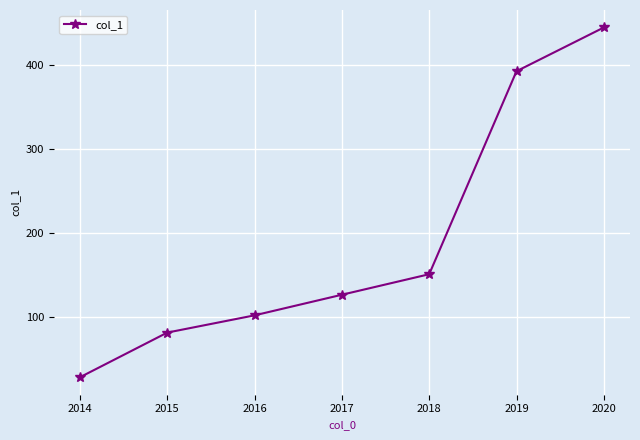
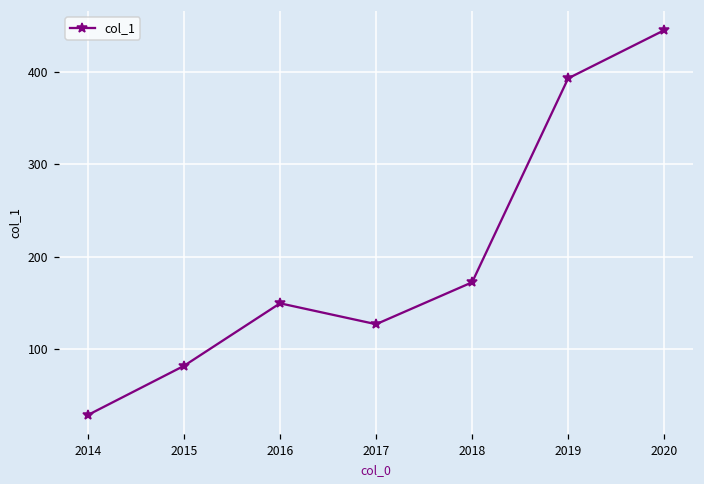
  {
    "2014": 30,
    "2015": 80,
-   "2016": 100,
+   "2016": 150,
    "2017": 130,
-   "2018": 150,
+   "2018": 170,
    "2019": 390,
    "2020": 440
  }
